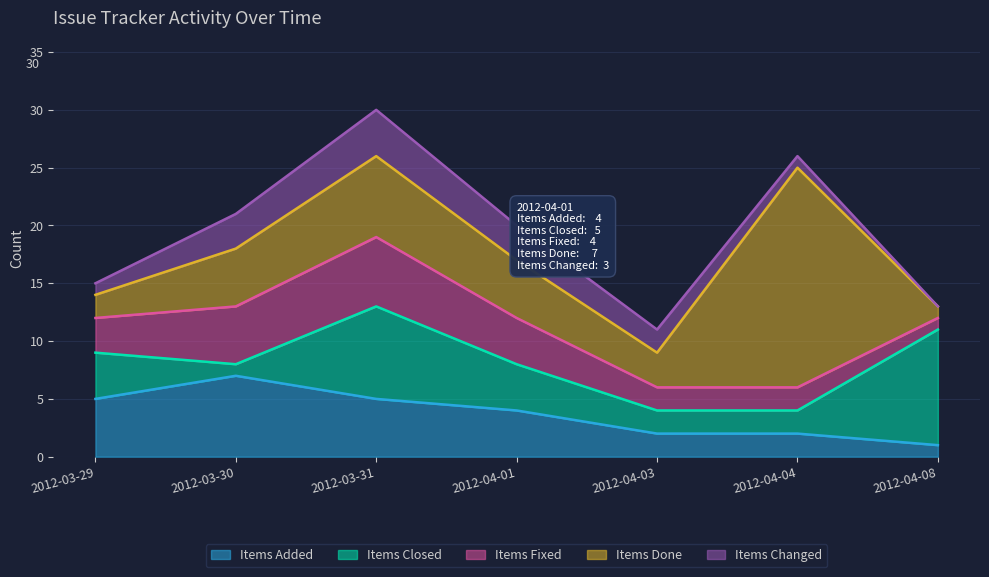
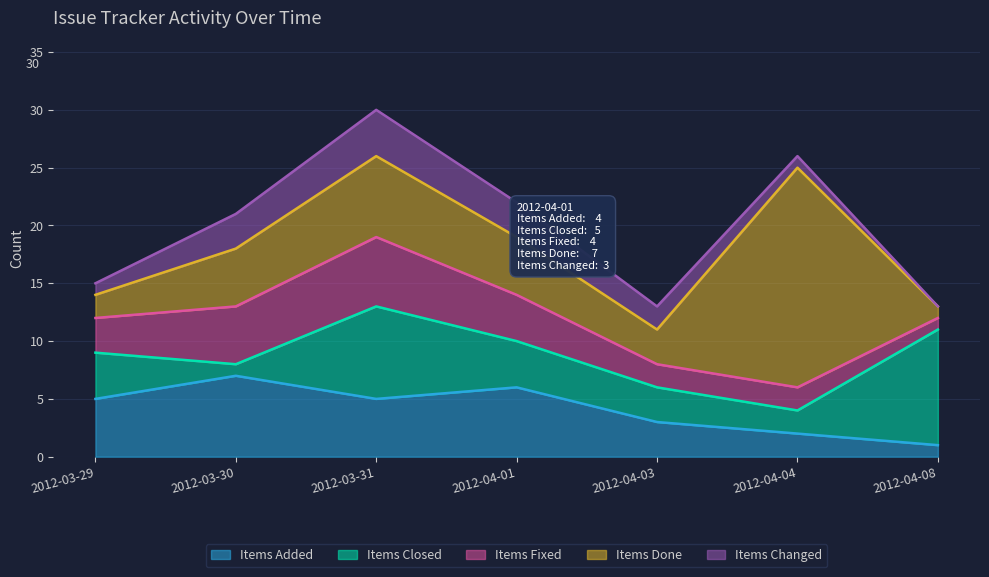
  {
    "Items Added": {
      "2012-03-29": 5,
      "2012-03-30": 7,
      "2012-03-31": 5,
-     "2012-04-01": 4,
-     "2012-04-03": 2,
+     "2012-04-01": 6,
+     "2012-04-03": 3,
      "2012-04-04": 2,
      "2012-04-08": 1
    },
    "Items Closed": {
      "2012-03-29": 4,
      "2012-03-30": 1,
      "2012-03-31": 8,
      "2012-04-01": 4,
-     "2012-04-03": 2,
+     "2012-04-03": 3,
      "2012-04-04": 2,
      "2012-04-08": 10
    },
    "Items Done": {
      "2012-03-29": 2,
      "2012-03-30": 5,
      "2012-03-31": 7,
      "2012-04-03": 3,
      "2012-04-04": 19
    }
  }
